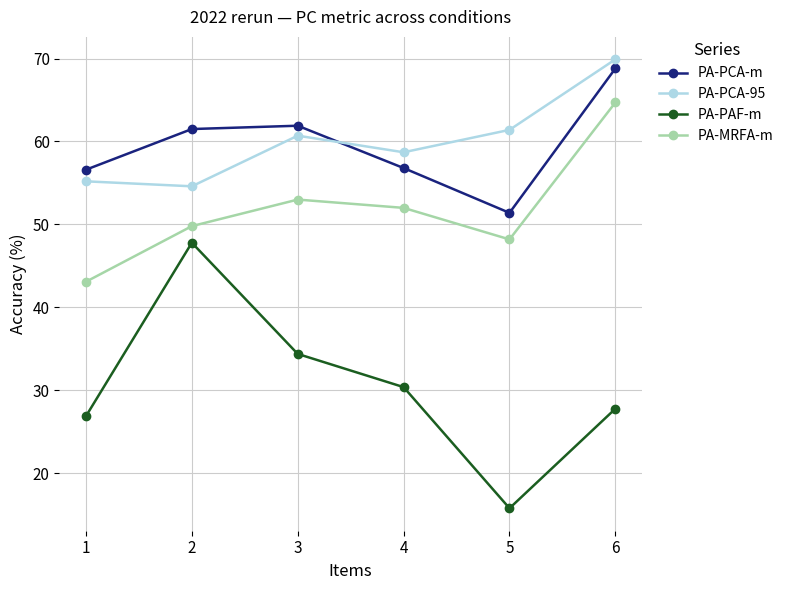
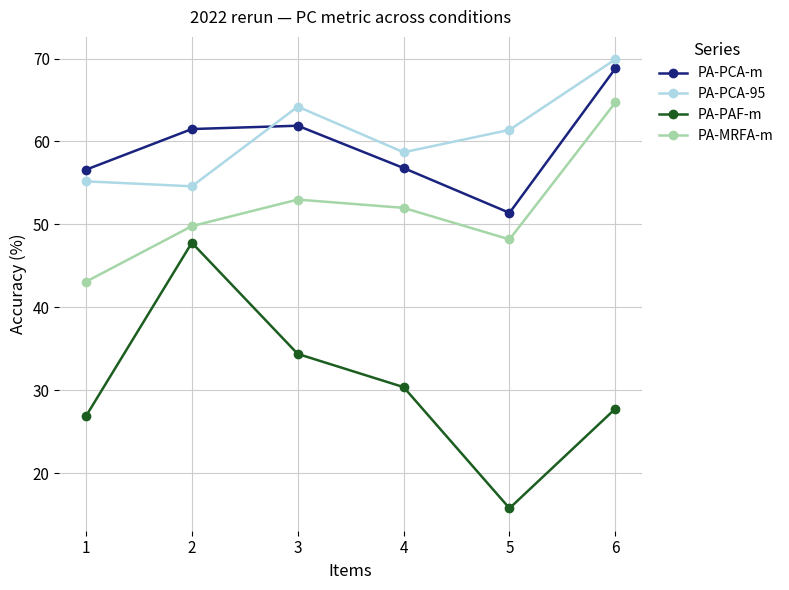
  {
    "PA-PCA-m": {
      "1": 57,
      "2": 62,
      "3": 62,
      "4": 57,
      "5": 51,
      "6": 69
    },
    "PA-PCA-95": {
      "1": 55,
      "2": 55,
-     "3": 61,
+     "3": 64,
      "4": 59,
      "5": 61,
      "6": 70
    },
    "PA-PAF-m": {
      "1": 27,
      "2": 48,
      "3": 34,
      "4": 30,
      "5": 16,
      "6": 28
    },
    "PA-MRFA-m": {
      "1": 43,
      "2": 50,
      "3": 53,
      "4": 52,
      "5": 48,
      "6": 65
    }
  }
